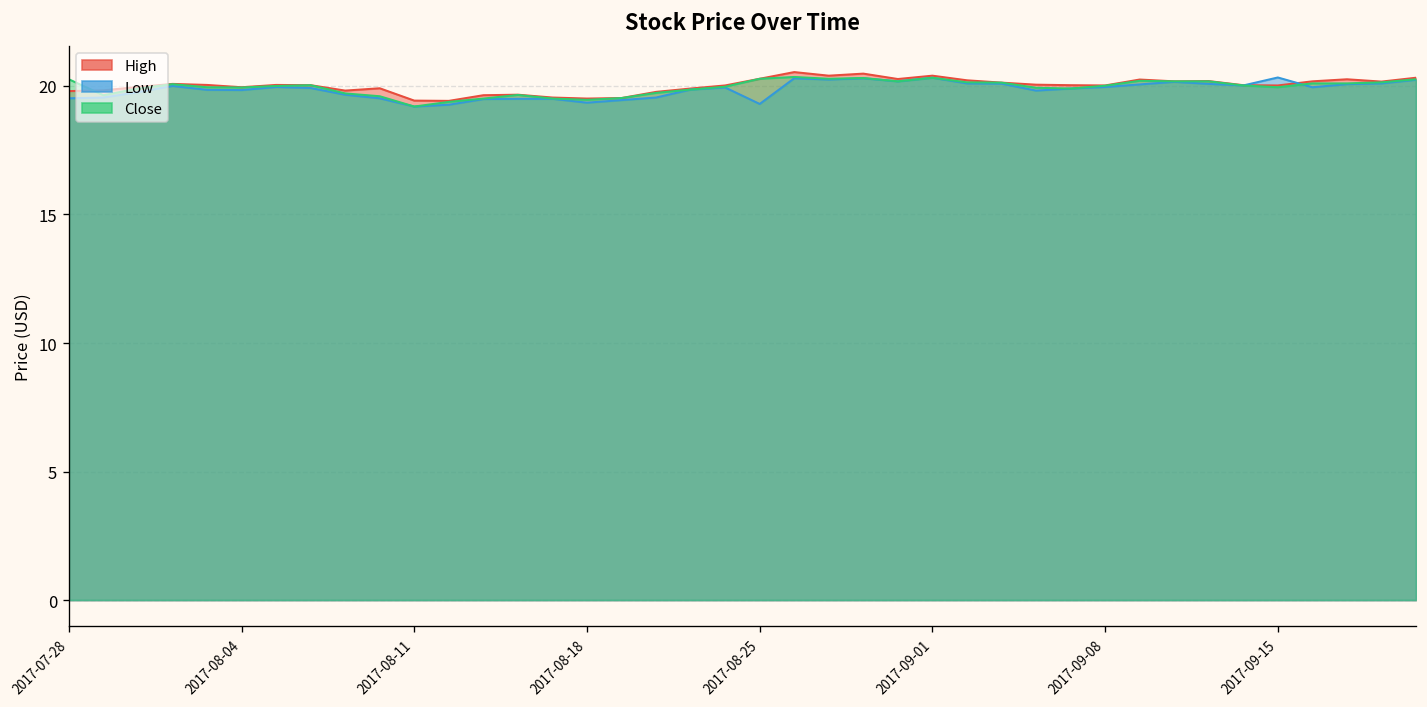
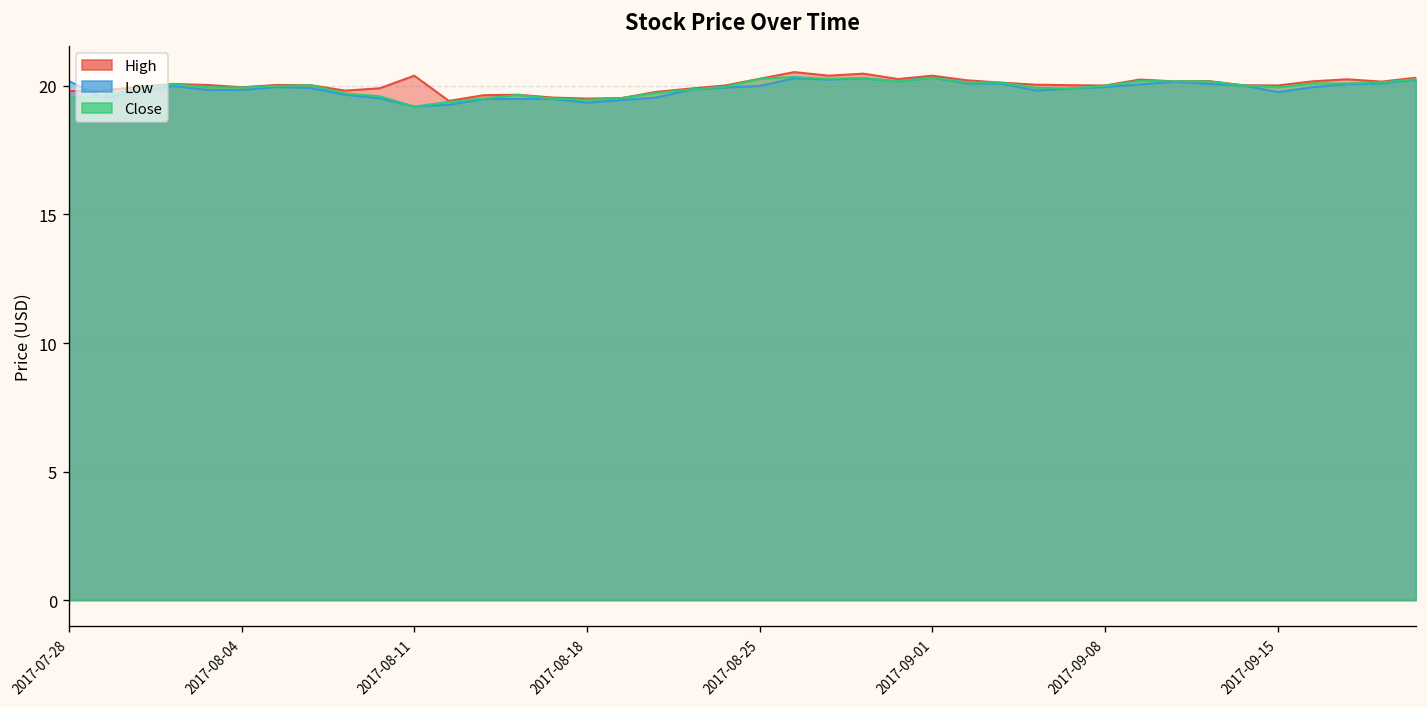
  {
    "High": {
      "2017-07-28": 19.8,
-     "2017-08-11": 19.4
+     "2017-08-11": 20.4
    },
    "Low": {
-     "2017-07-28": 19.5,
-     "2017-08-25": 19.3,
-     "2017-09-15": 20.3
+     "2017-07-28": 20.2,
+     "2017-08-25": 20.0,
+     "2017-09-15": 19.8
    },
    "Close": {
-     "2017-07-28": 20.3
+     "2017-07-28": 19.5
    }
  }
